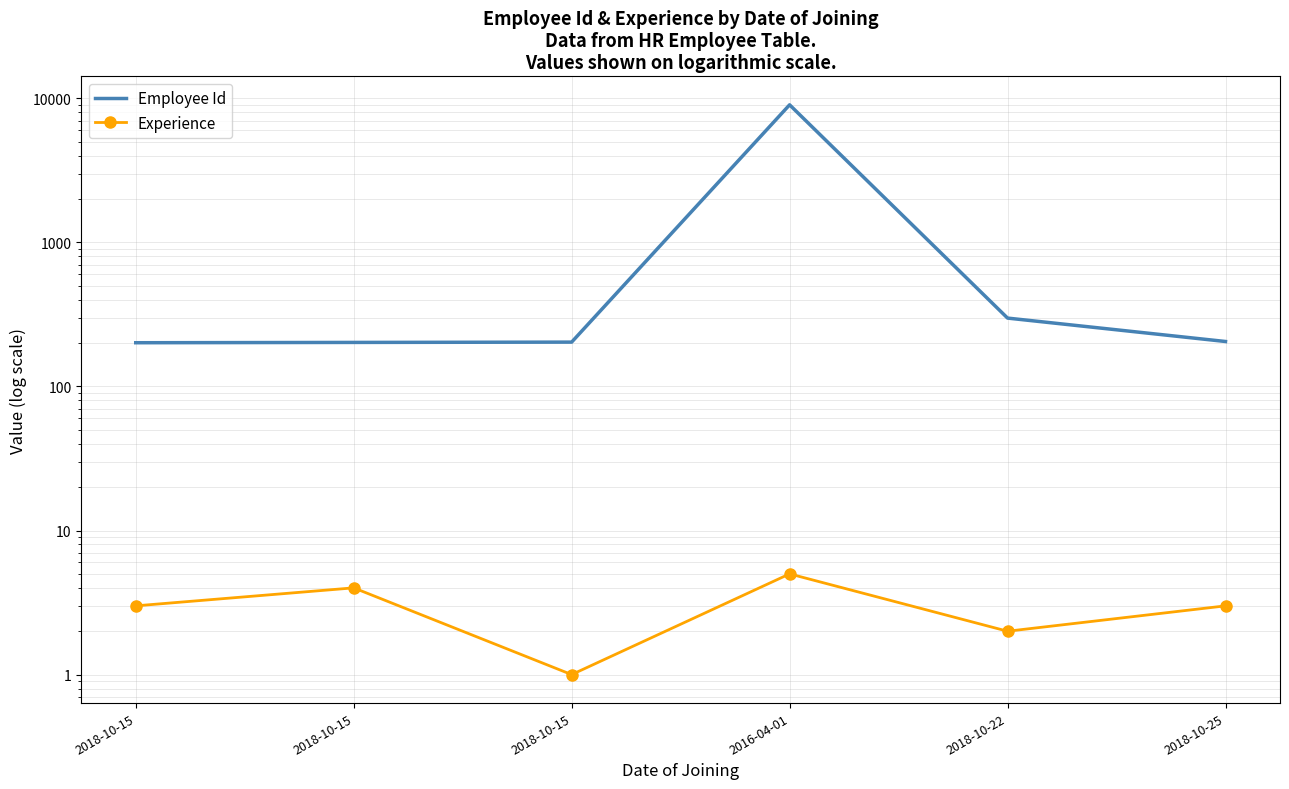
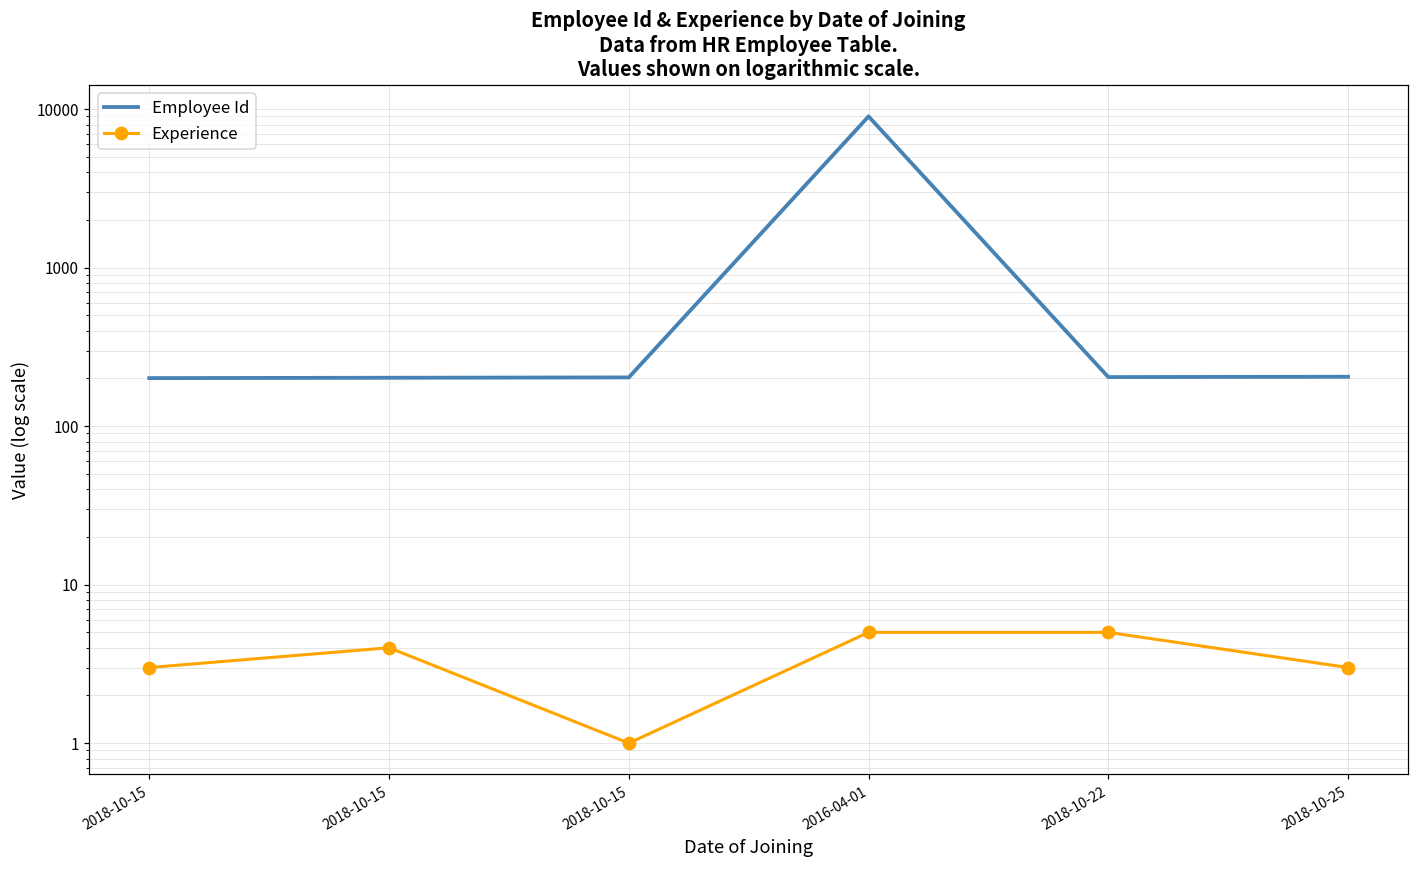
  {
    "Employee Id": {
      "2016-04-01": 9000,
-     "2018-10-22": 300,
+     "2018-10-22": 200,
      "2018-10-25": 210
    },
    "Experience": {
      "2016-04-01": 5,
-     "2018-10-22": 2,
+     "2018-10-22": 5,
      "2018-10-25": 3
    }
  }
